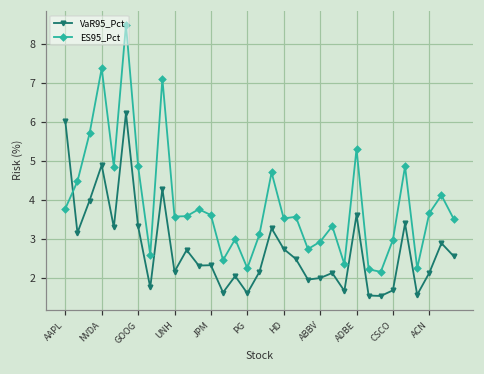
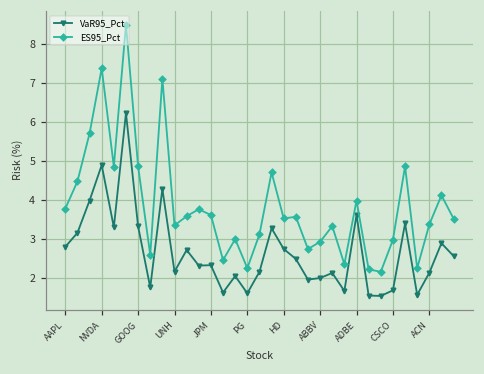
  {
    "VaR95_Pct": {
-     "AAPL": 6.0,
+     "AAPL": 2.8,
      "NVDA": 4.9,
      "GOOG": 3.3,
      "UNH": 2.2,
      "JPM": 2.3,
      "PG": 1.6,
      "HD": 2.7,
      "ABBV": 2.0,
      "ADBE": 3.6,
      "CSCO": 1.7,
      "ACN": 2.1
    },
    "ES95_Pct": {
      "AAPL": 3.8,
      "NVDA": 7.4,
      "GOOG": 4.9,
-     "UNH": 3.6,
+     "UNH": 3.4,
      "JPM": 3.6,
      "PG": 2.3,
      "HD": 3.5,
      "ABBV": 2.9,
-     "ADBE": 5.3,
+     "ADBE": 4.0,
      "CSCO": 3.0,
-     "ACN": 3.7
+     "ACN": 3.4
    }
  }
